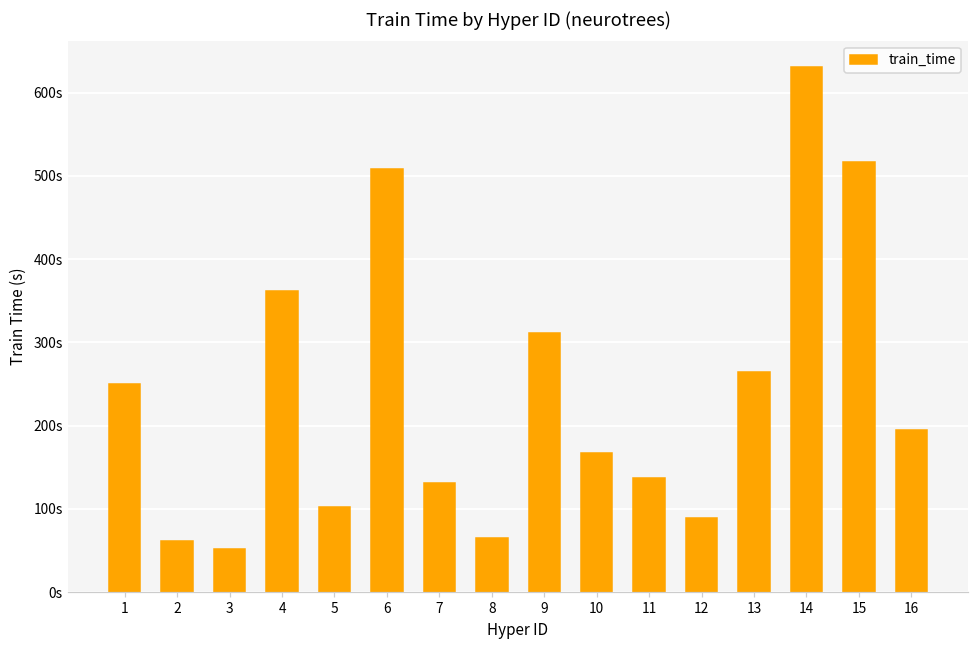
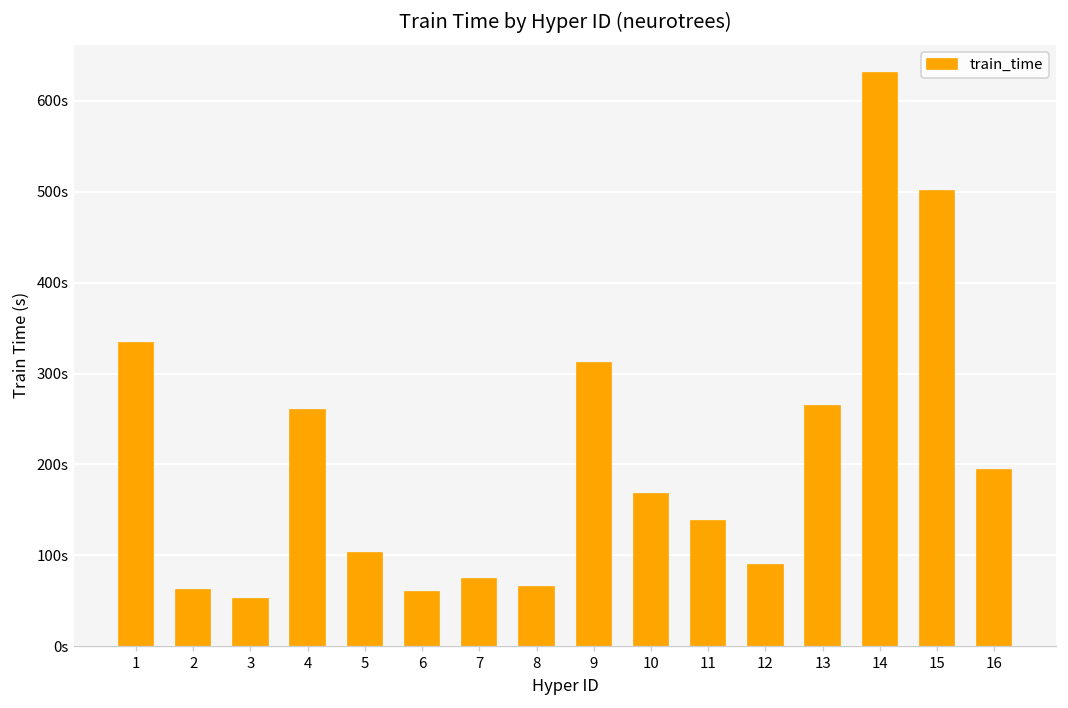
  {
-   "1": "250s",
+   "1": "330s",
    "2": "60s",
    "3": "50s",
-   "4": "360s",
+   "4": "260s",
    "5": "100s",
-   "6": "510s",
-   "7": "130s",
+   "6": "60s",
+   "7": "70s",
    "8": "60s",
    "9": "310s",
    "10": "170s",
    "11": "140s",
    "12": "90s",
    "13": "260s",
    "14": "630s",
-   "15": "520s",
+   "15": "500s",
    "16": "190s"
  }
